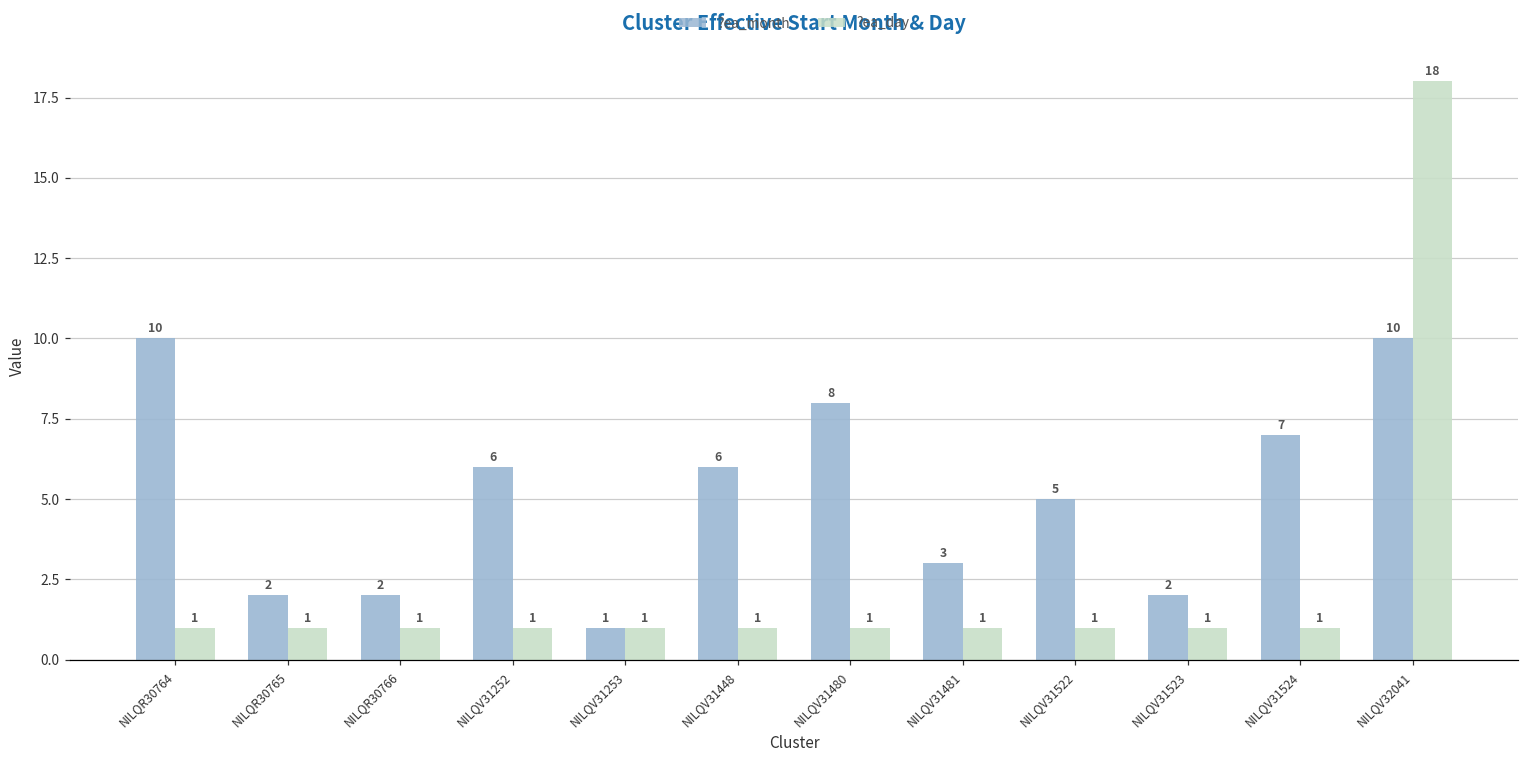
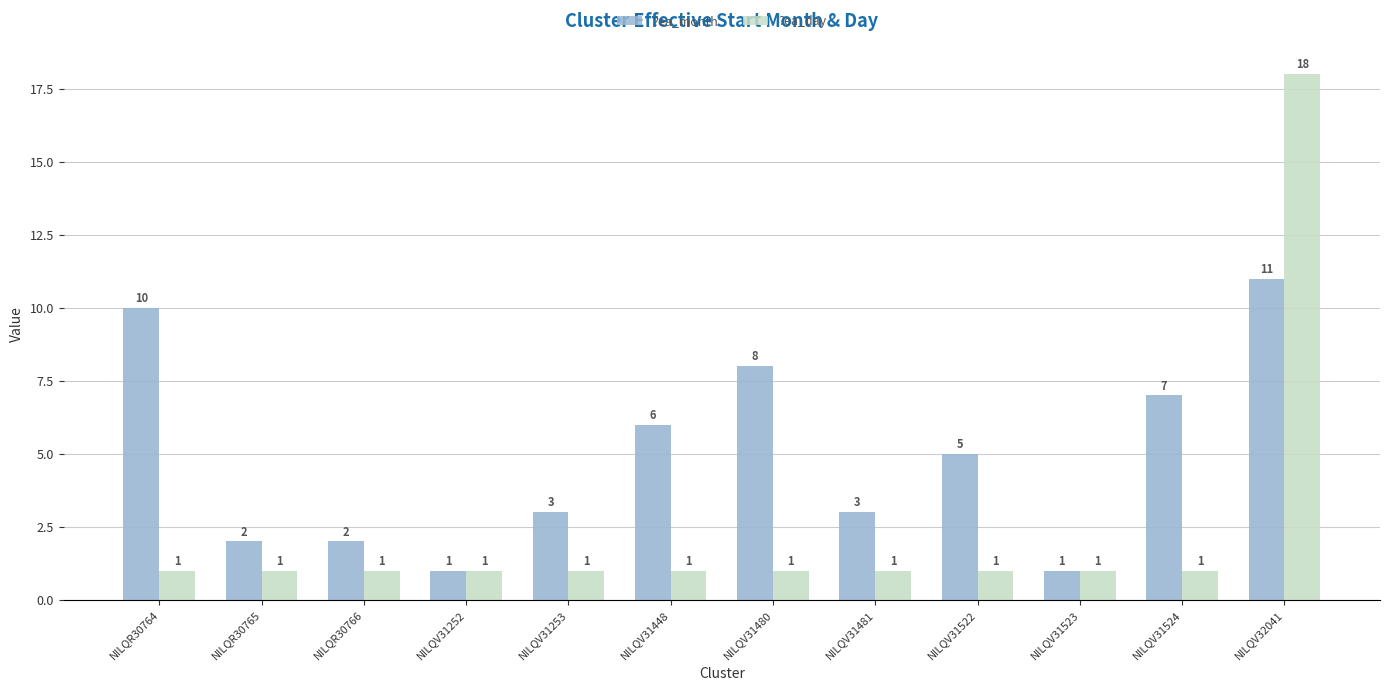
  {
    "?ea_month": {
      "NILQR30764": 10,
      "NILQR30765": 2,
      "NILQR30766": 2,
-     "NILQV31252": 6,
-     "NILQV31253": 1,
+     "NILQV31252": 1,
+     "NILQV31253": 3,
      "NILQV31448": 6,
      "NILQV31480": 8,
      "NILQV31481": 3,
      "NILQV31522": 5,
-     "NILQV31523": 2,
+     "NILQV31523": 1,
      "NILQV31524": 7,
-     "NILQV32041": 10
+     "NILQV32041": 11
    },
    "?ea_day": {
      "NILQR30764": 1,
      "NILQR30765": 1,
      "NILQR30766": 1,
      "NILQV31252": 1,
      "NILQV31253": 1,
      "NILQV31448": 1,
      "NILQV31480": 1,
      "NILQV31481": 1,
      "NILQV31522": 1,
      "NILQV31523": 1,
      "NILQV31524": 1,
      "NILQV32041": 18
    }
  }
